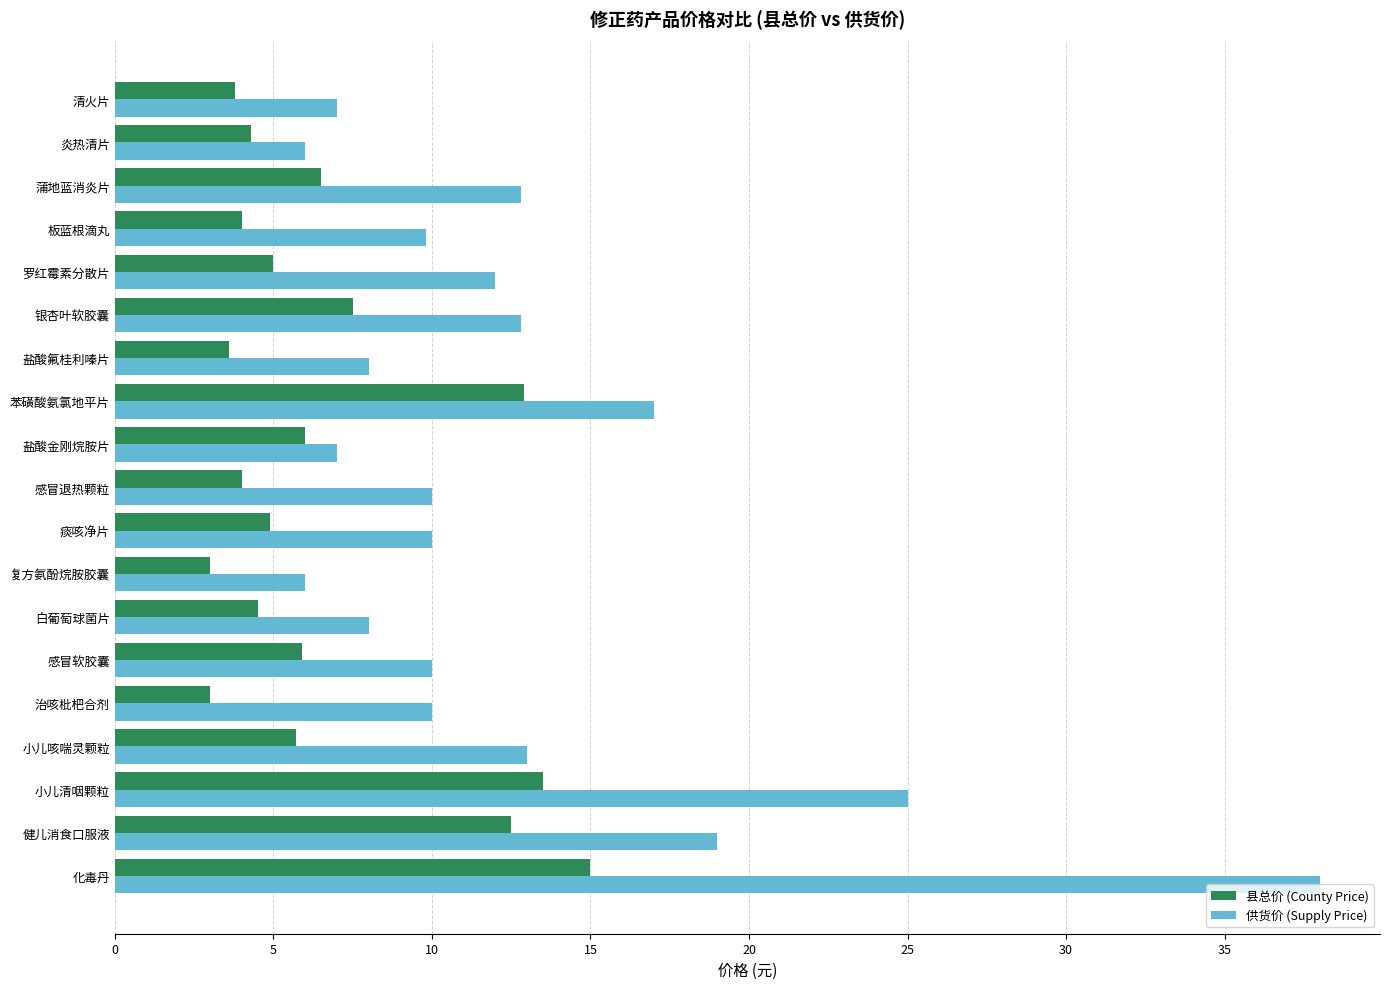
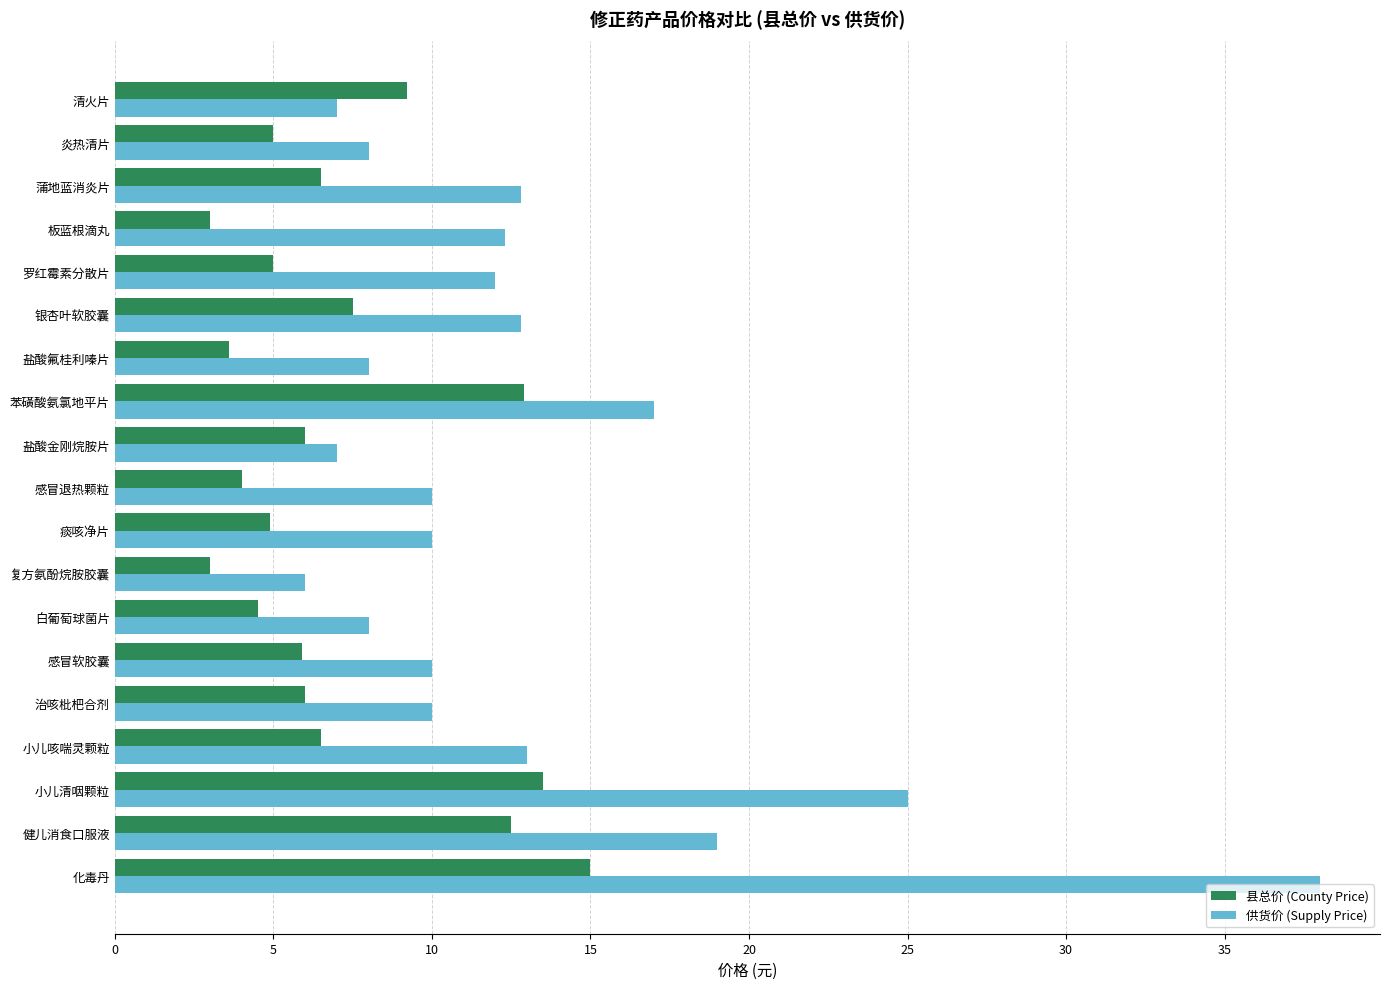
  {
    "县总价 (County Price)": {
-     "清火片": 3.8,
-     "炎热清片": 4.3,
+     "清火片": 9.2,
+     "炎热清片": 5.0,
      "蒲地蓝消炎片": 6.5,
-     "板蓝根滴丸": 4,
+     "板蓝根滴丸": 3,
      "罗红霉素分散片": 5.0,
      "银杏叶软胶囊": 7.5,
      "盐酸氟桂利嗪片": 3.6,
      "苯磺酸氨氯地平片": 12.9,
      "盐酸金刚烷胺片": 6.0,
      "感冒退热颗粒": 4.0,
      "痰咳净片": 4.9,
      "复方氨酚烷胺胶囊": 3.0,
      "白葡萄球菌片": 4.5,
      "感冒软胶囊": 5.9,
-     "治咳枇杷合剂": 3,
-     "小儿咳喘灵颗粒": 5.7,
+     "治咳枇杷合剂": 6,
+     "小儿咳喘灵颗粒": 6.5,
      "小儿清咽颗粒": 13.5,
      "健儿消食口服液": 12.5,
      "化毒丹": 15.0
    },
    "供货价 (Supply Price)": {
      "清火片": 7.0,
-     "炎热清片": 6,
+     "炎热清片": 8,
      "蒲地蓝消炎片": 12.8,
-     "板蓝根滴丸": 9.8,
+     "板蓝根滴丸": 12.3,
      "罗红霉素分散片": 12.0,
      "银杏叶软胶囊": 12.8,
      "盐酸氟桂利嗪片": 8.0,
      "苯磺酸氨氯地平片": 17.0,
      "盐酸金刚烷胺片": 7.0,
      "感冒退热颗粒": 10.0,
      "痰咳净片": 10.0,
      "复方氨酚烷胺胶囊": 6.0,
      "白葡萄球菌片": 8.0,
      "感冒软胶囊": 10.0,
      "治咳枇杷合剂": 10.0,
      "小儿咳喘灵颗粒": 13.0,
      "小儿清咽颗粒": 25.0,
      "健儿消食口服液": 19.0
    }
  }
